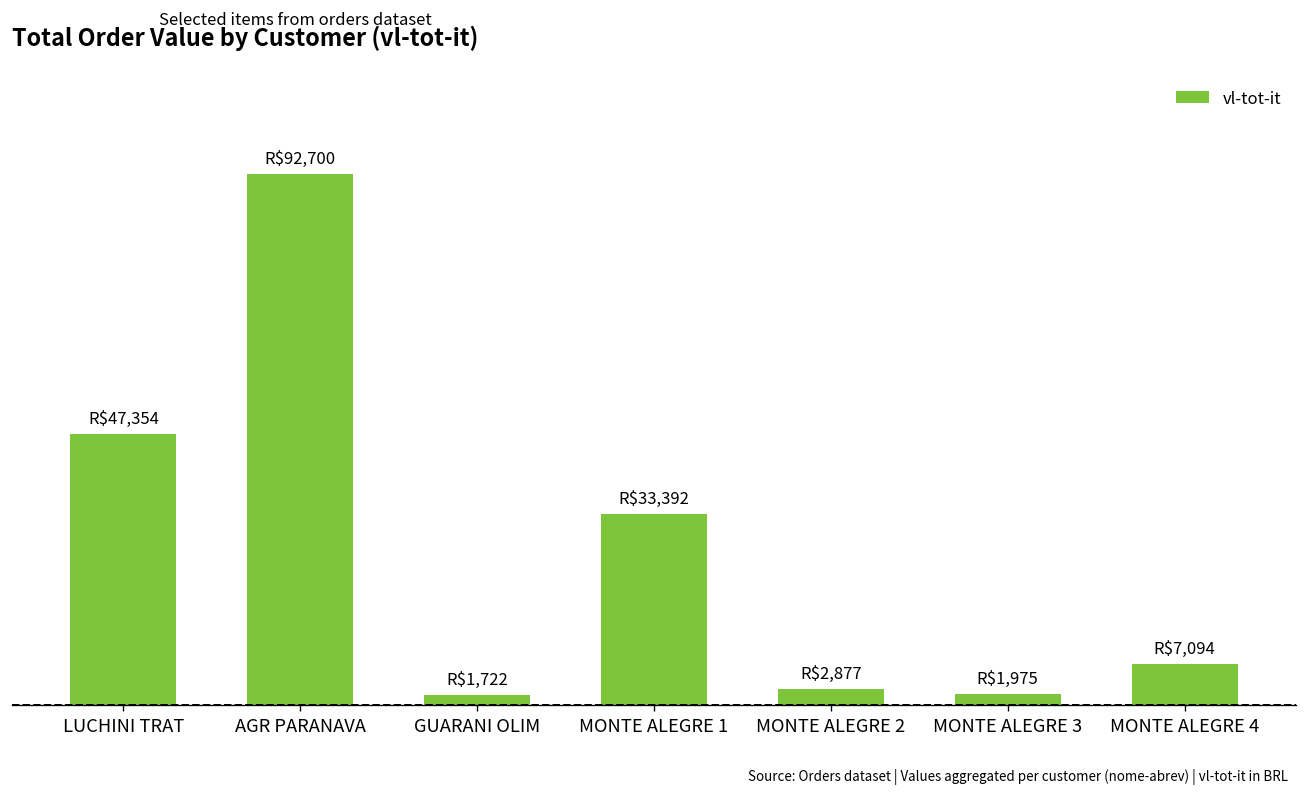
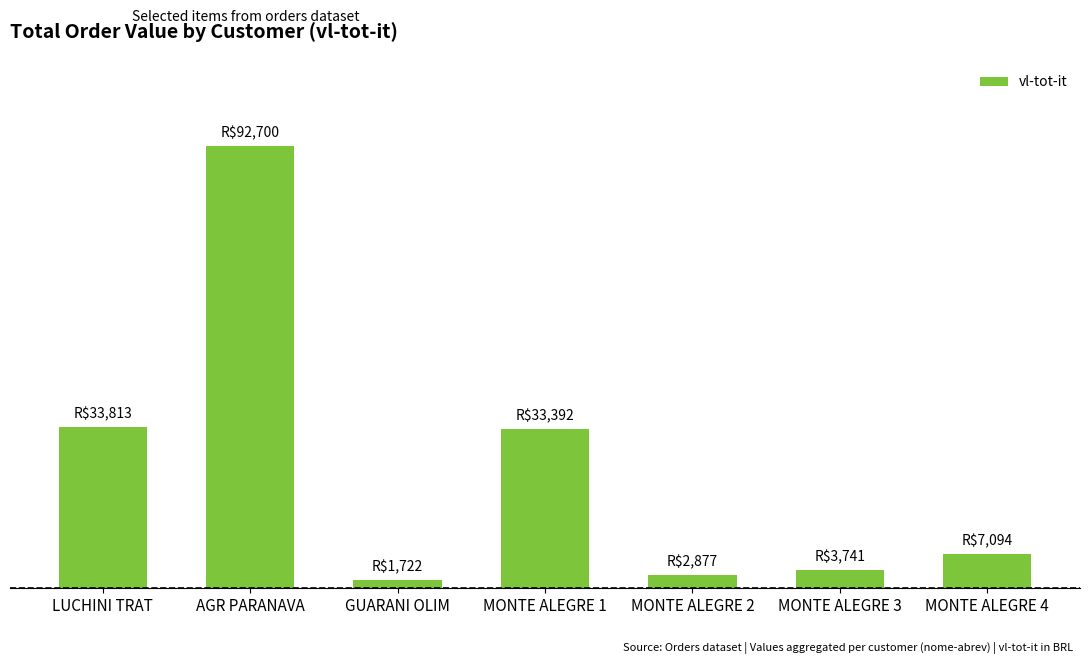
  {
-   "LUCHINI TRAT": "$47,354",
+   "LUCHINI TRAT": "$33,813",
    "AGR PARANAVA": "$92,700",
    "GUARANI OLIM": "$1,722",
    "MONTE ALEGRE 1": "$33,392",
    "MONTE ALEGRE 2": "$2,877",
-   "MONTE ALEGRE 3": "$1,975",
+   "MONTE ALEGRE 3": "$3,741",
    "MONTE ALEGRE 4": "$7,094"
  }
